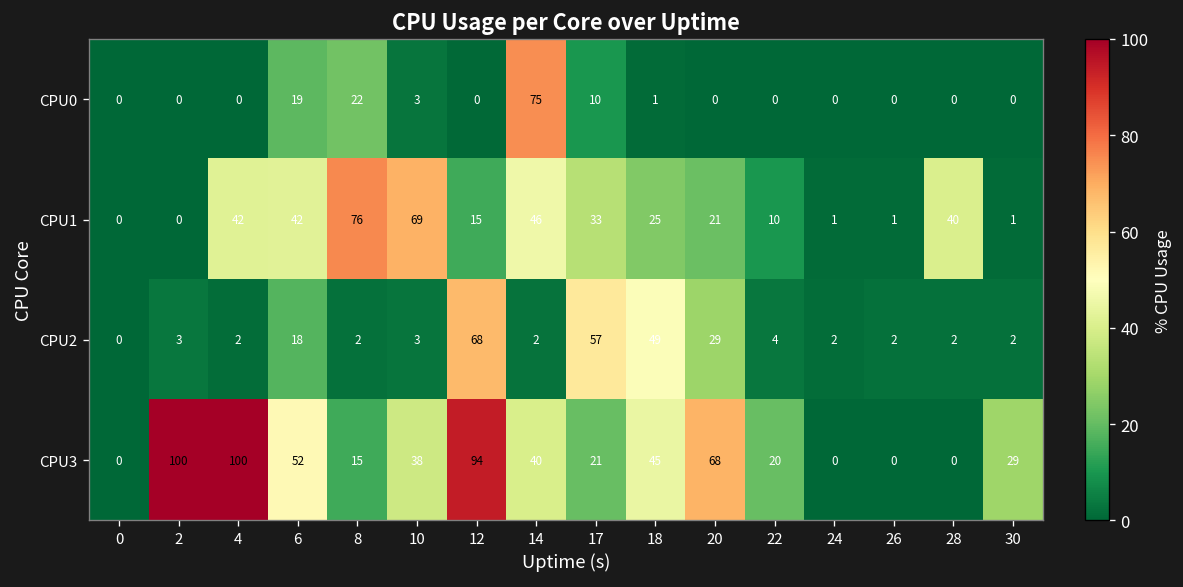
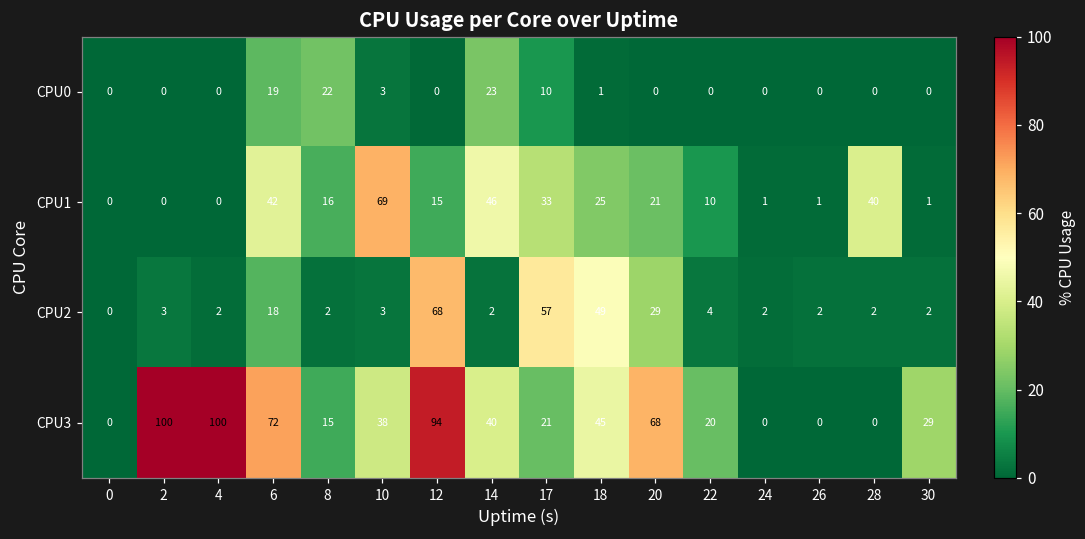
  {
    "CPU0": {
      "0": 0,
      "2": 0,
      "4": 0,
      "6": 19,
      "8": 22,
      "10": 3,
      "12": 0,
-     "14": 75,
+     "14": 23,
      "17": 10,
      "18": 1,
      "20": 0,
      "22": 0,
      "24": 0,
      "26": 0,
      "28": 0,
      "30": 0
    },
    "CPU1": {
      "0": 0,
      "2": 0,
-     "4": 42,
+     "4": 0,
      "6": 42,
-     "8": 76,
+     "8": 16,
      "10": 69,
      "12": 15,
      "14": 46,
      "17": 33,
      "18": 25,
      "20": 21,
      "22": 10,
      "24": 1,
      "26": 1,
      "28": 40,
      "30": 1
    },
    "CPU2": {
      "0": 0,
      "2": 3,
      "4": 2,
      "6": 18,
      "8": 2,
      "10": 3,
      "12": 68,
      "14": 2,
      "17": 57,
      "18": 49,
      "20": 29,
      "22": 4,
      "24": 2,
      "26": 2,
      "28": 2,
      "30": 2
    },
    "CPU3": {
      "0": 0,
      "2": 100,
      "4": 100,
-     "6": 52,
+     "6": 72,
      "8": 15,
      "10": 38,
      "12": 94,
      "14": 40,
      "17": 21,
      "18": 45,
      "20": 68,
      "22": 20,
      "24": 0,
      "26": 0,
      "28": 0,
      "30": 29
    }
  }
